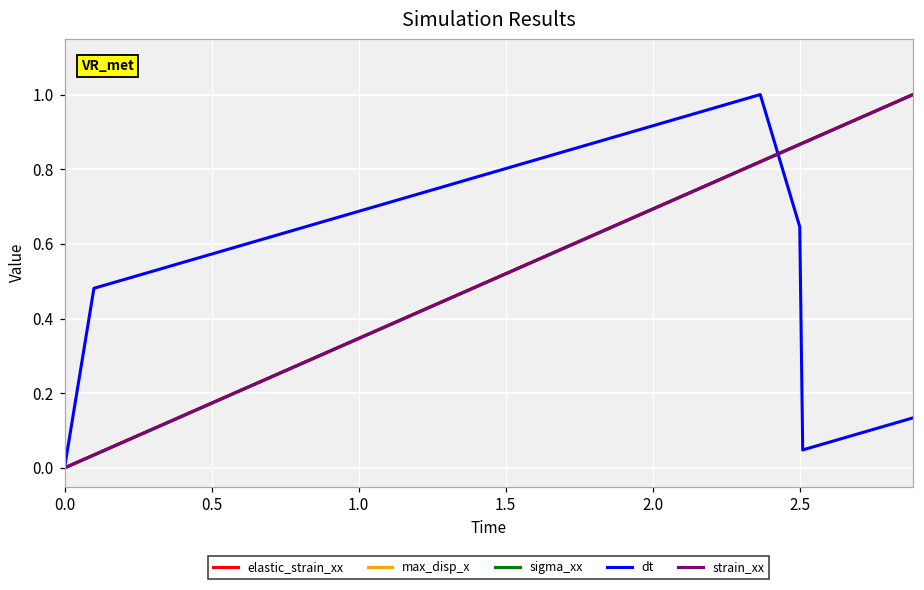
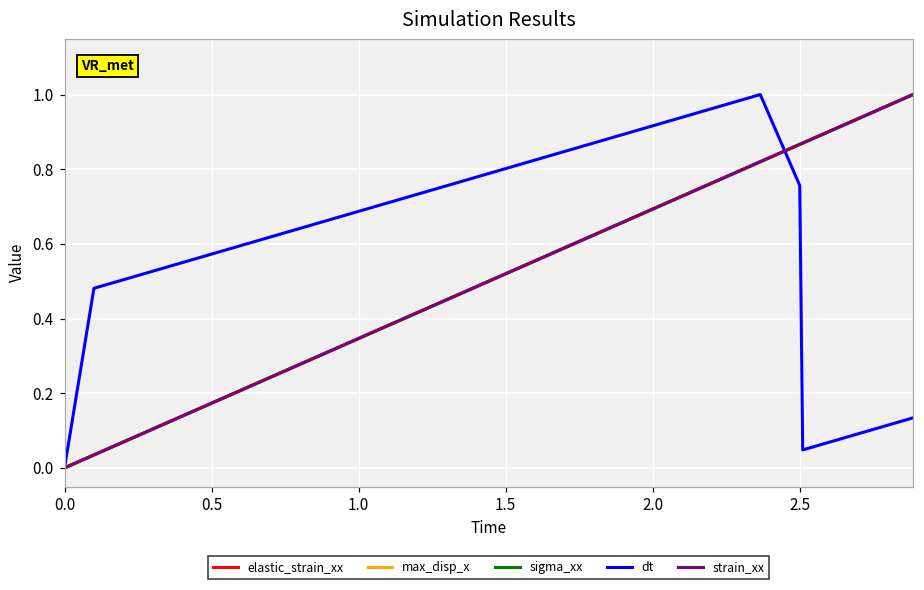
  {
    "strain_xx": {
      "2.5": 0.87
    },
    "dt": {
-     "2.5": 0.65
+     "2.5": 0.76
    }
  }
